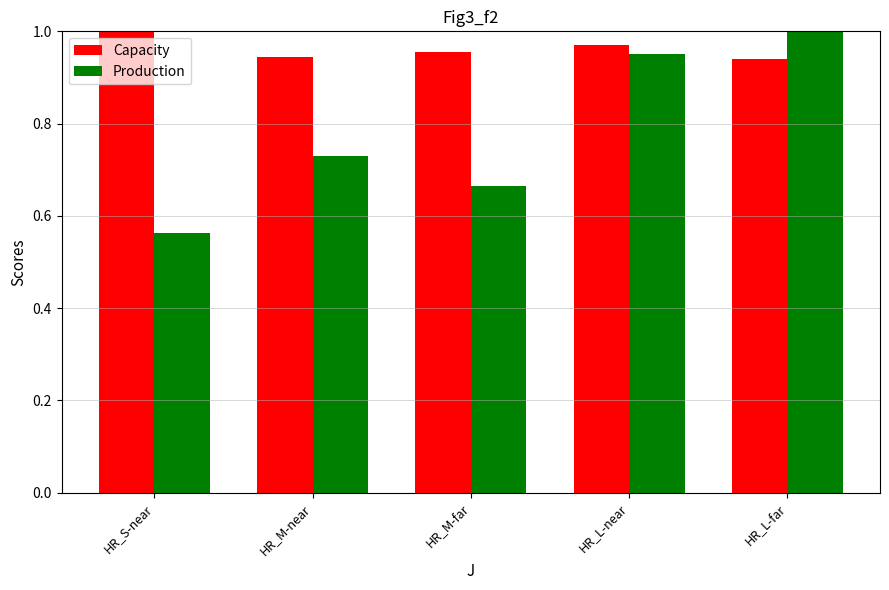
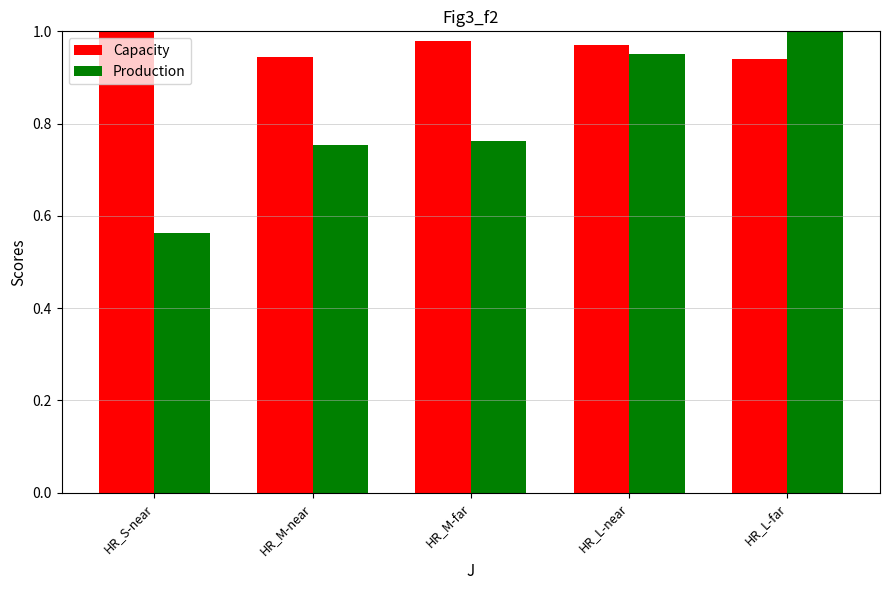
  {
    "Capacity": {
      "HR_S-near": 1.00,
      "HR_M-near": 0.94,
-     "HR_M-far": 0.95,
+     "HR_M-far": 0.98,
      "HR_L-near": 0.97,
      "HR_L-far": 0.94
    },
    "Production": {
      "HR_S-near": 0.56,
-     "HR_M-near": 0.73,
-     "HR_M-far": 0.67,
+     "HR_M-near": 0.75,
+     "HR_M-far": 0.76,
      "HR_L-near": 0.95,
      "HR_L-far": 1.00
    }
  }
